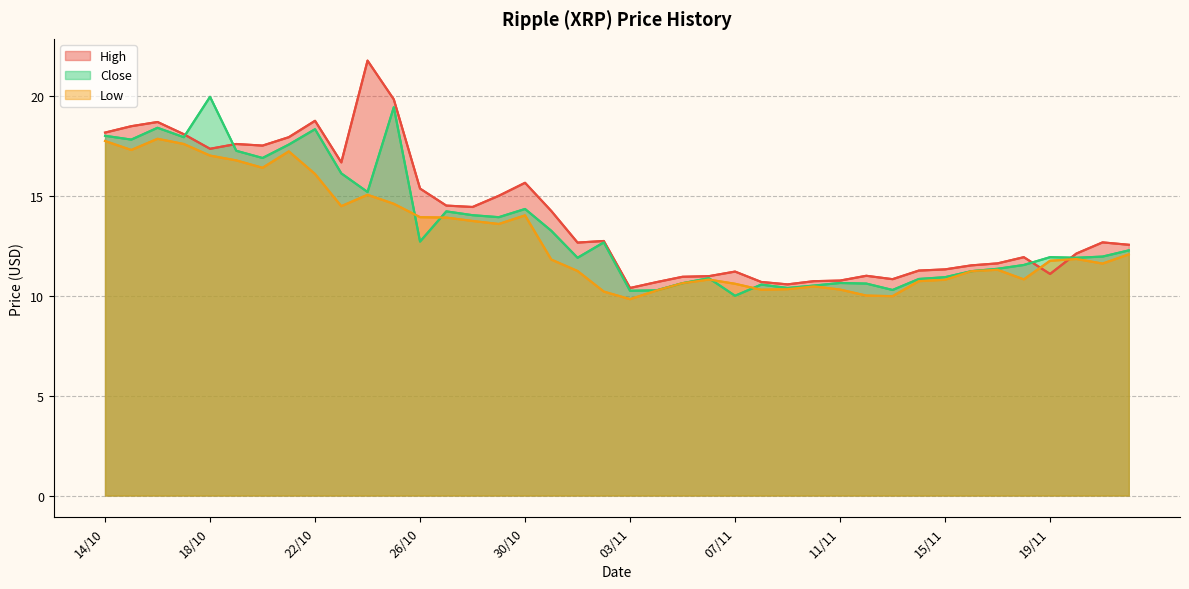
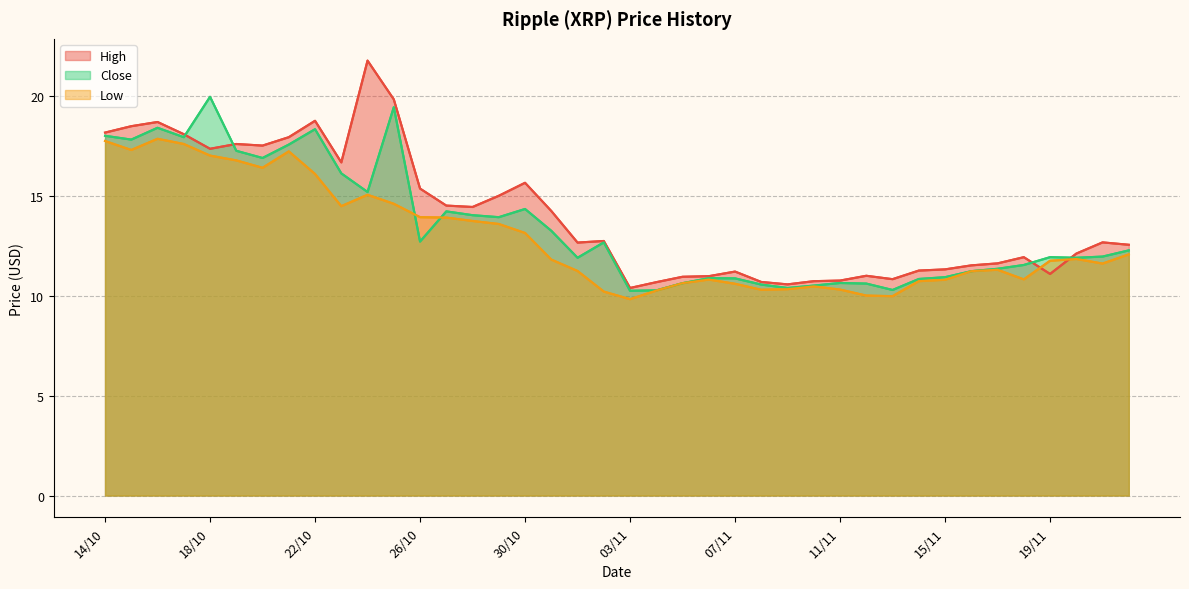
  {
    "High": {
      "14/10": 18.2,
      "18/10": 17.3,
      "22/10": 18.7,
      "26/10": 15.4,
      "30/10": 15.6,
      "03/11": 10.4,
      "07/11": 11.2,
      "15/11": 11.3,
      "19/11": 11.1
    },
    "Close": {
      "14/10": 18.0,
      "18/10": 19.9,
      "22/10": 18.3,
      "26/10": 12.7,
      "30/10": 14.3,
      "03/11": 10.2,
-     "07/11": 10.0,
+     "07/11": 10.9,
      "15/11": 10.9,
      "19/11": 11.9
    },
    "Low": {
      "14/10": 17.7,
      "18/10": 17.0,
      "22/10": 16.1,
      "26/10": 13.9,
-     "30/10": 14.0,
+     "30/10": 13.1,
      "03/11": 9.8,
      "07/11": 10.6,
      "11/11": 10.3,
      "15/11": 10.8,
      "19/11": 11.7
    }
  }
